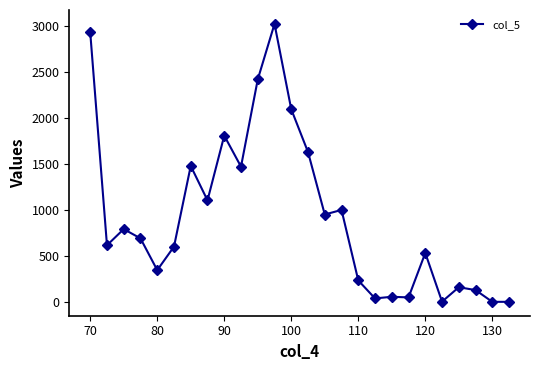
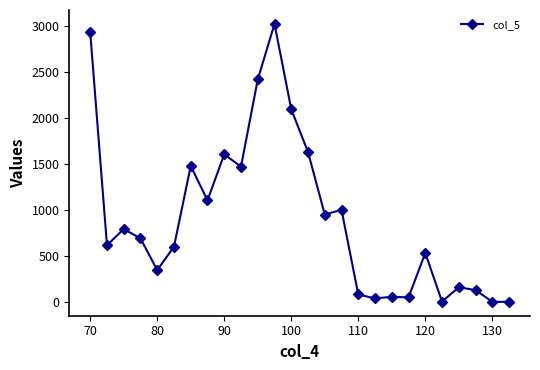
  {
    "70": 2900,
    "80": 300,
-   "90": 1800,
+   "90": 1600,
    "100": 2100,
-   "110": 200,
+   "110": 100,
    "120": 500,
    "130": 0
  }
